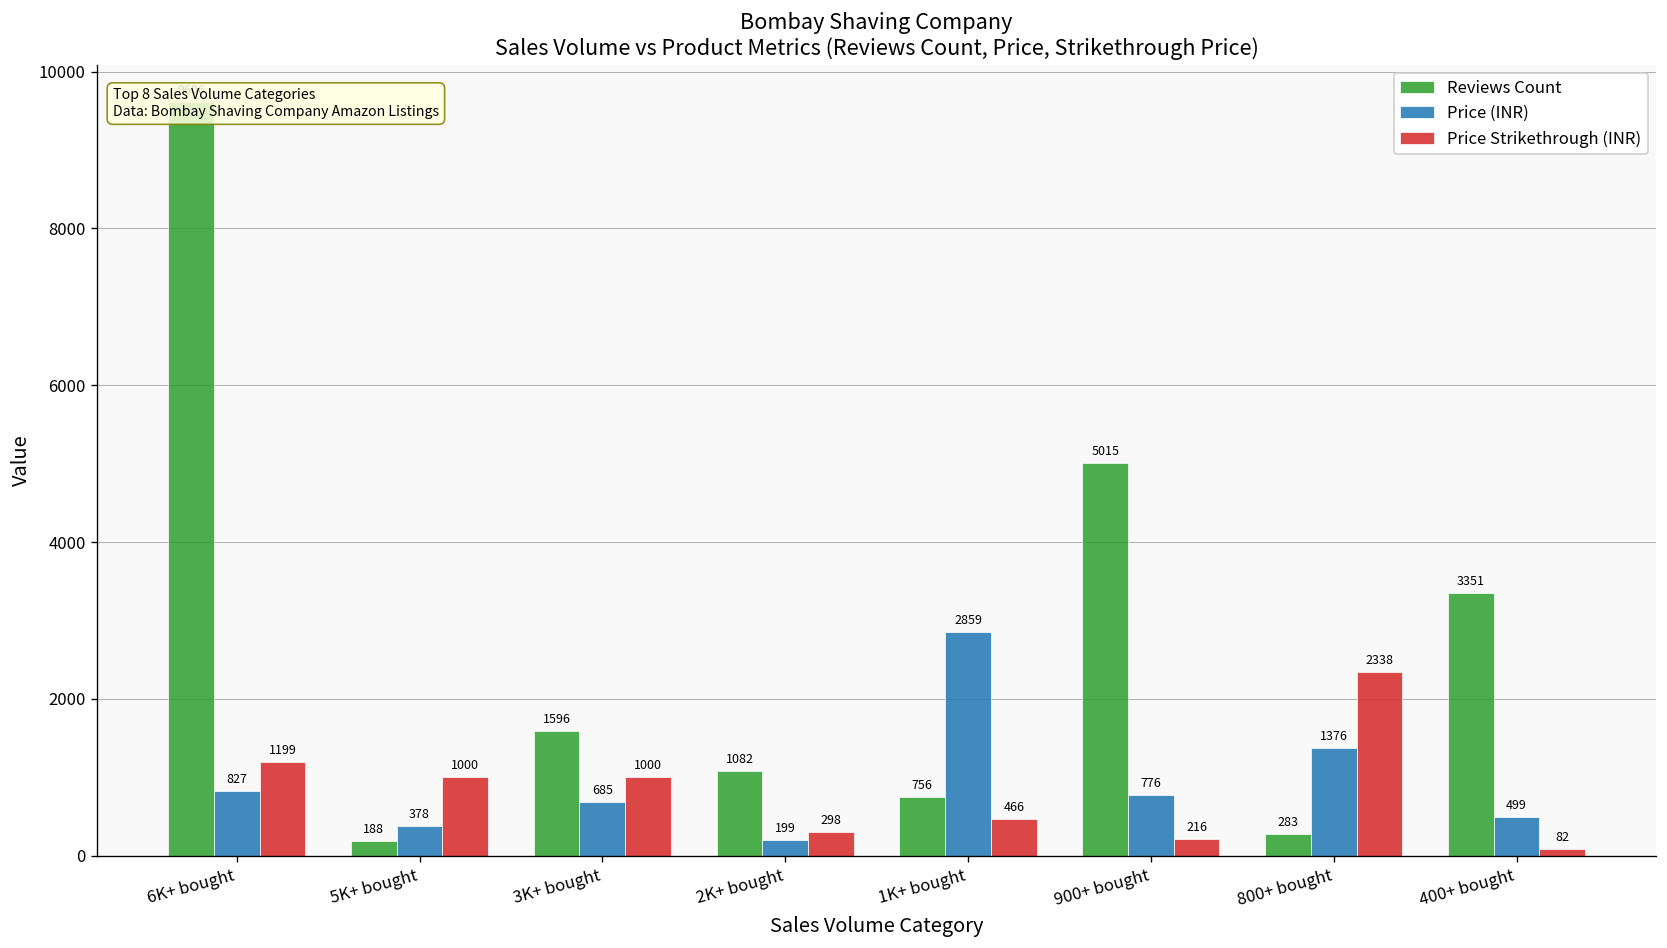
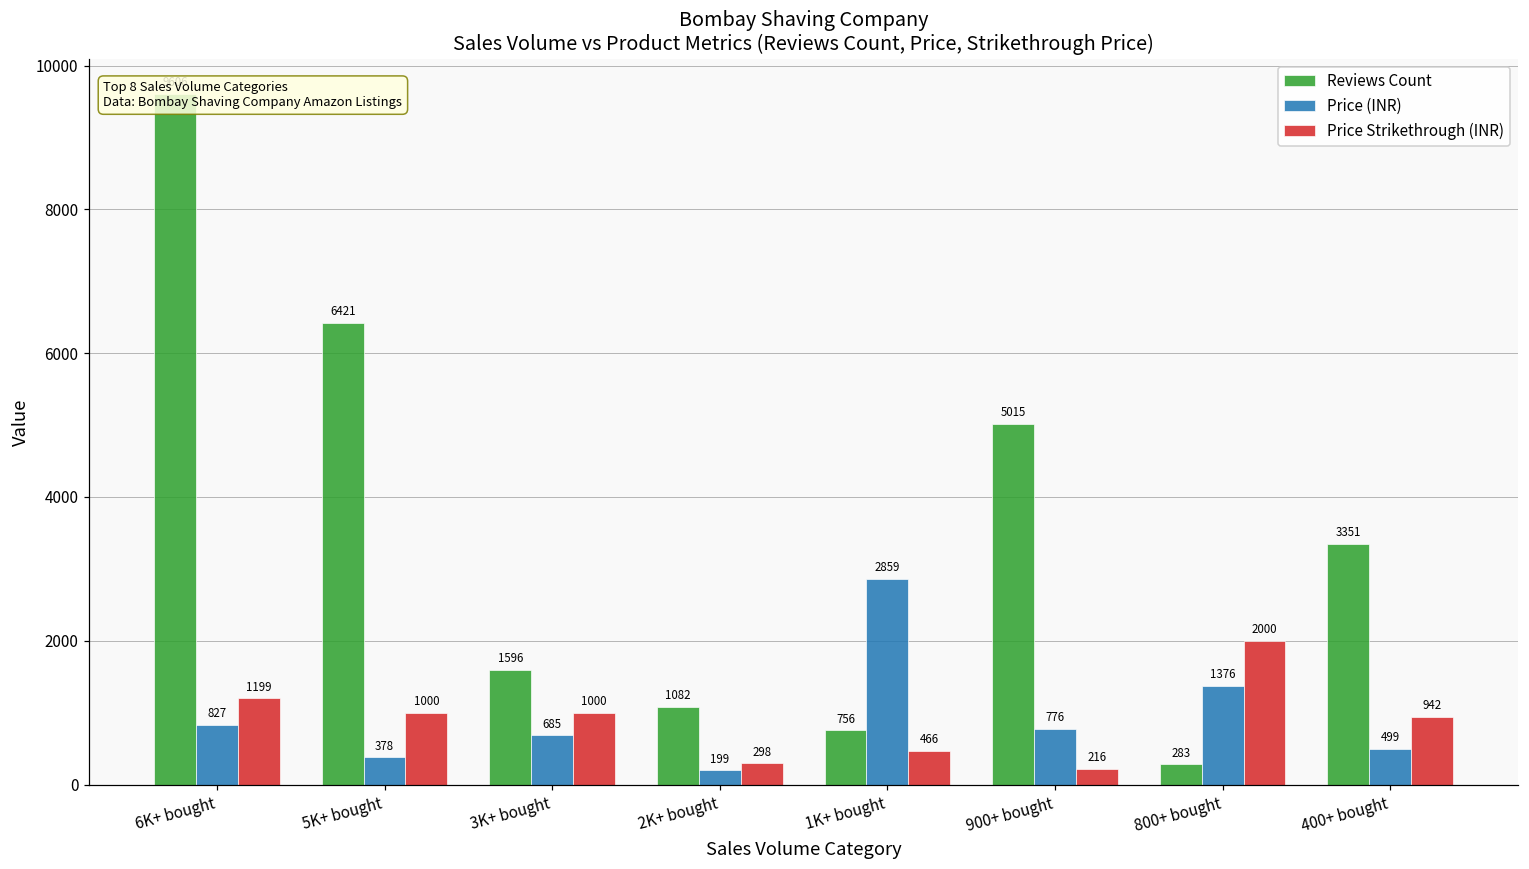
  {
    "Reviews Count": {
-     "5K+ bought": 188,
+     "5K+ bought": 6421,
      "3K+ bought": 1596,
      "2K+ bought": 1082,
      "1K+ bought": 756,
      "900+ bought": 5015,
      "800+ bought": 283,
      "400+ bought": 3351
    },
    "Price (INR)": {
      "6K+ bought": 827,
      "5K+ bought": 378,
      "3K+ bought": 685,
      "2K+ bought": 199,
      "1K+ bought": 2859,
      "900+ bought": 776,
      "800+ bought": 1376,
      "400+ bought": 499
    },
    "Price Strikethrough (INR)": {
      "6K+ bought": 1199,
      "5K+ bought": 1000,
      "3K+ bought": 1000,
      "2K+ bought": 298,
      "1K+ bought": 466,
      "900+ bought": 216,
-     "800+ bought": 2338,
-     "400+ bought": 82
+     "800+ bought": 2000,
+     "400+ bought": 942
    }
  }
